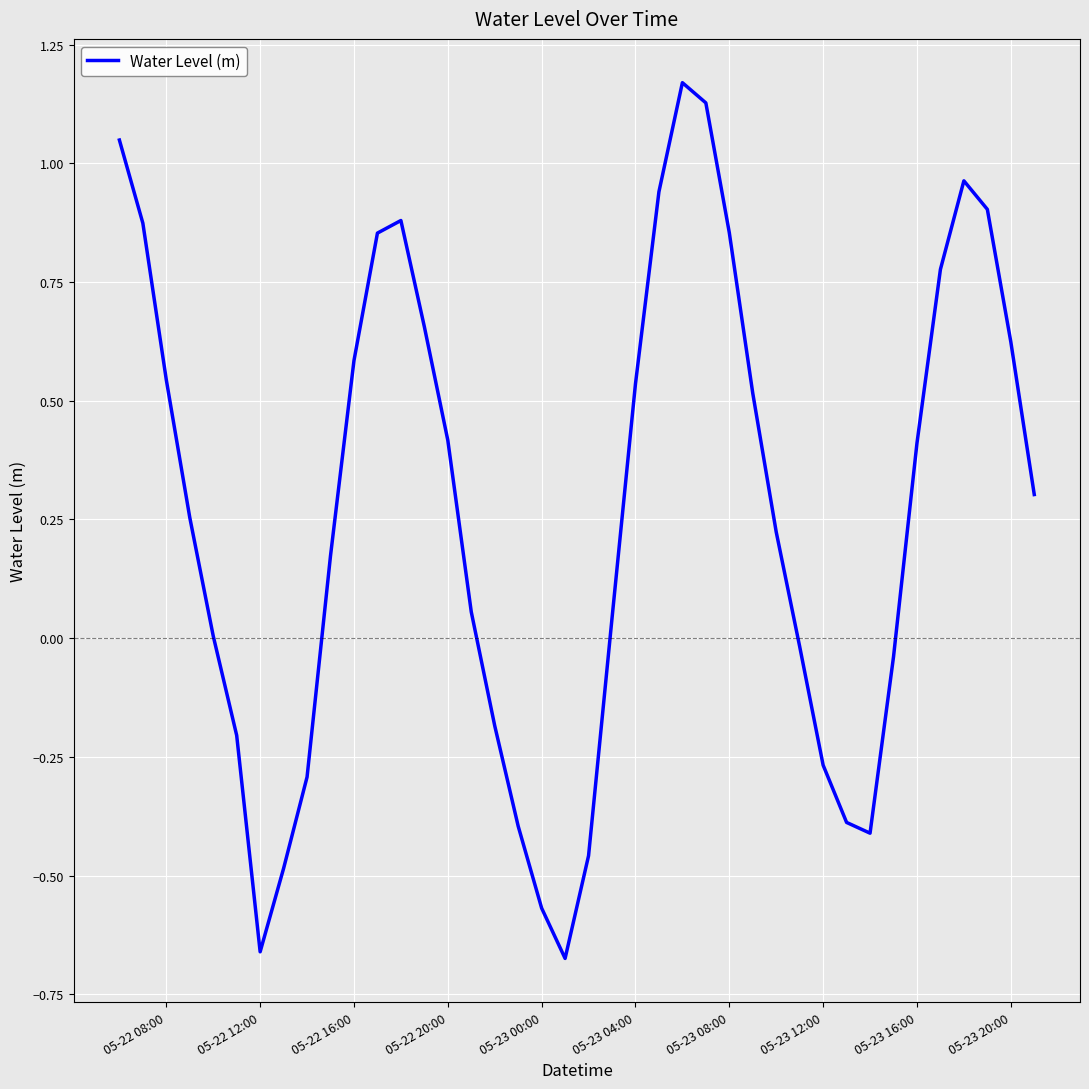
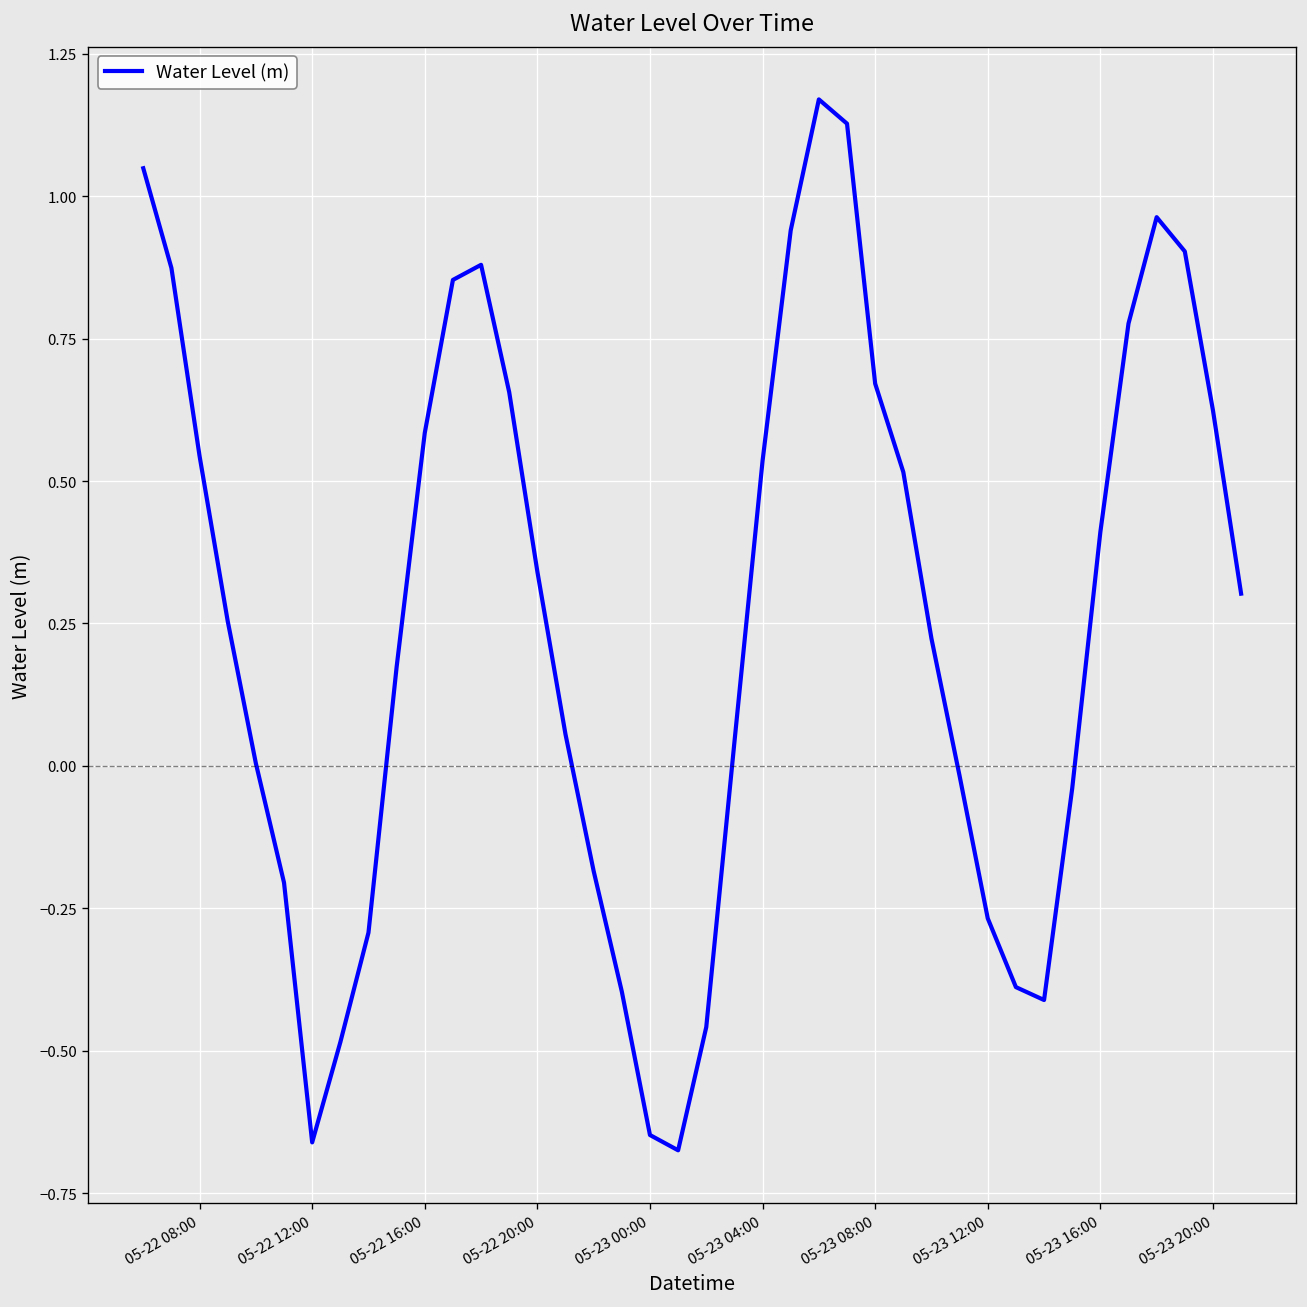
  {
    "05-22 08:00": 0.54,
    "05-22 12:00": -0.66,
    "05-22 16:00": 0.58,
-   "05-22 20:00": 0.42,
-   "05-23 00:00": -0.57,
+   "05-22 20:00": 0.34,
+   "05-23 00:00": -0.65,
    "05-23 04:00": 0.54,
-   "05-23 08:00": 0.85,
+   "05-23 08:00": 0.67,
    "05-23 12:00": -0.27,
    "05-23 16:00": 0.41,
    "05-23 20:00": 0.62
  }
